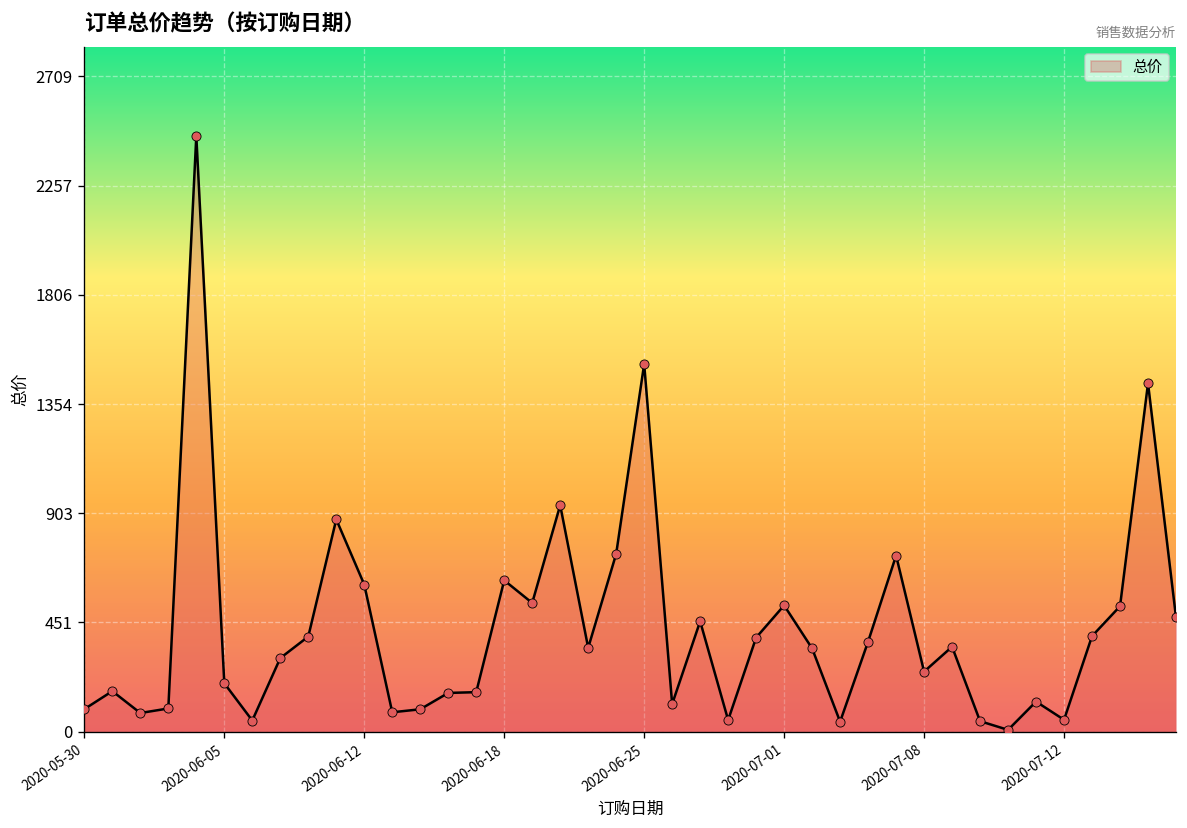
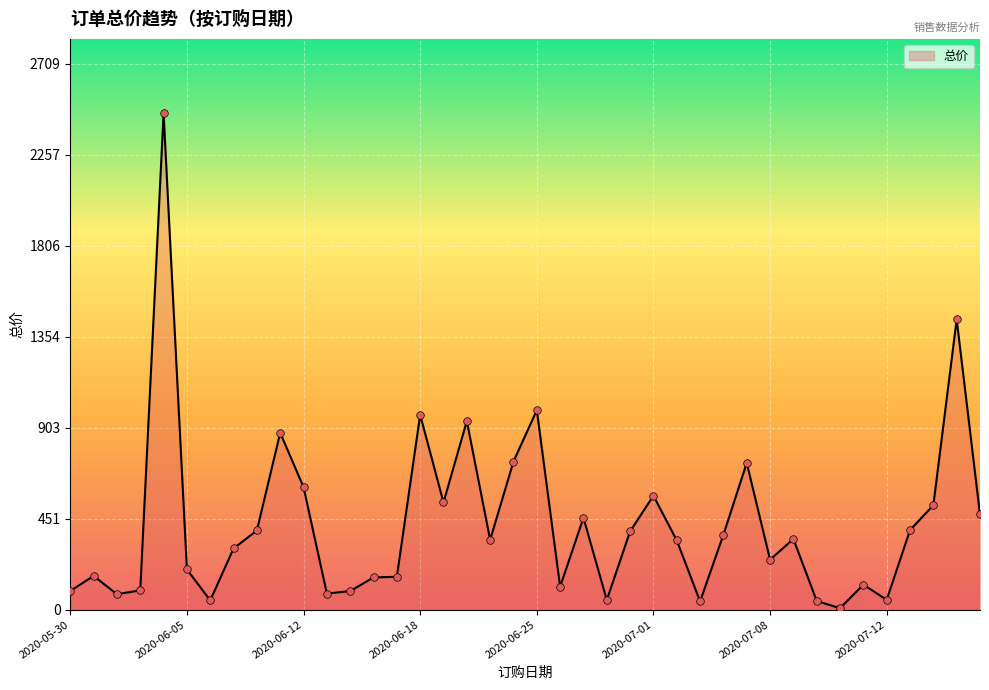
  {
    "2020-05-30": 90,
    "2020-06-05": 200,
    "2020-06-12": 610,
-   "2020-06-18": 630,
-   "2020-06-25": 1520,
-   "2020-07-01": 520,
+   "2020-06-18": 970,
+   "2020-06-25": 990,
+   "2020-07-01": 570,
    "2020-07-08": 250,
    "2020-07-12": 50
  }
